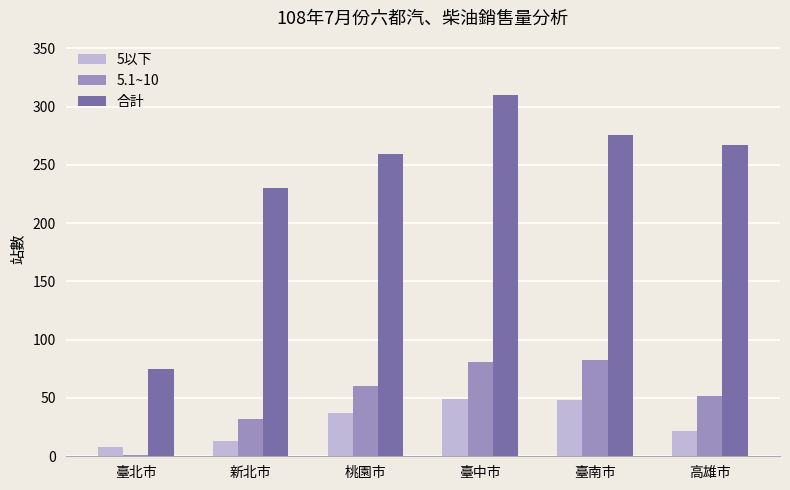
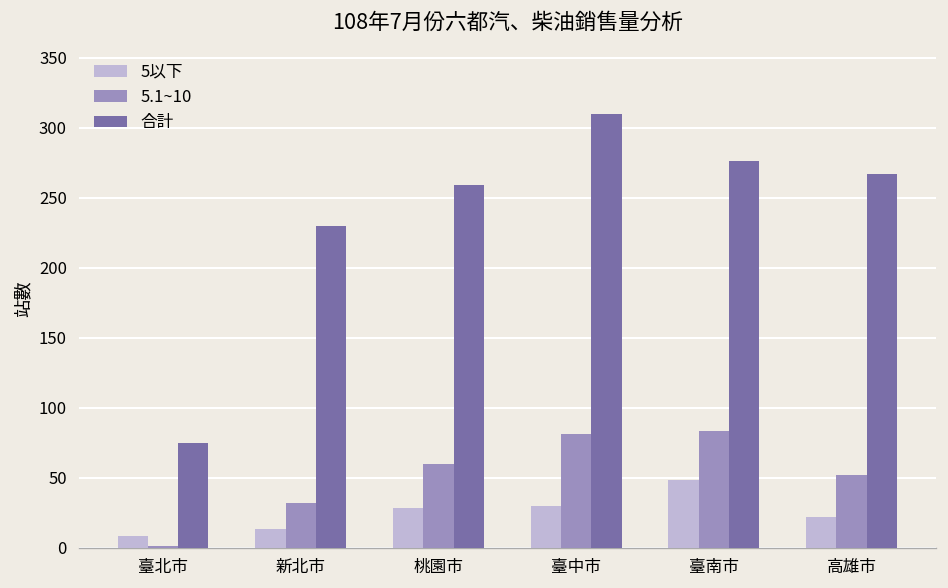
  {
    "5以下": {
      "臺北市": 8,
      "新北市": 13,
-     "桃園市": 37,
-     "臺中市": 49,
+     "桃園市": 28,
+     "臺中市": 30,
      "臺南市": 48,
      "高雄市": 22
    }
  }
